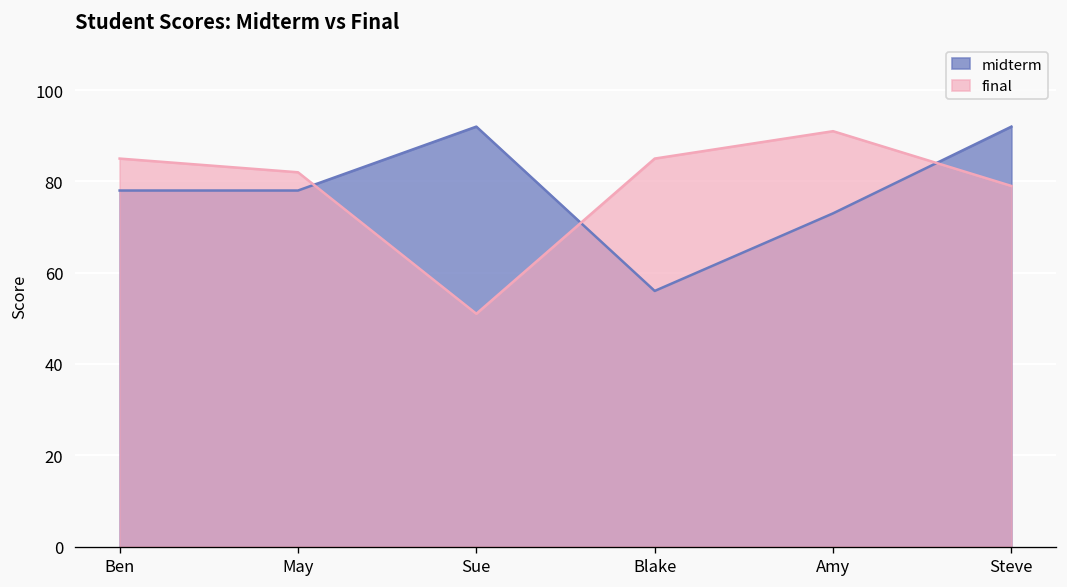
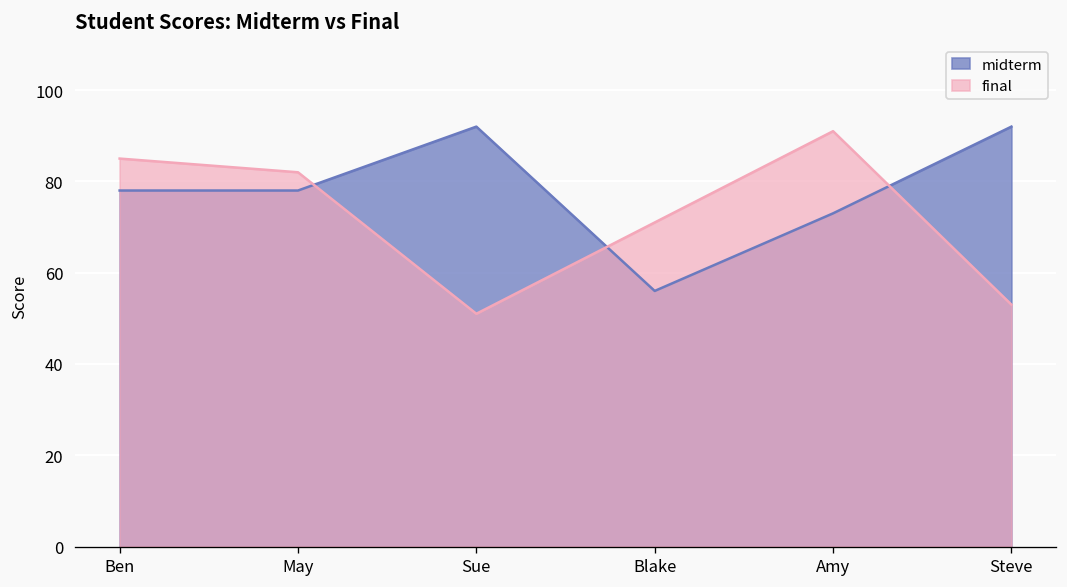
  {
    "midterm": {
      "Ben": 78,
      "May": 78,
      "Sue": 92,
      "Blake": 56,
      "Amy": 73,
      "Steve": 92
    },
    "final": {
      "Ben": 85,
      "May": 82,
      "Sue": 51,
-     "Blake": 85,
+     "Blake": 71,
      "Amy": 91,
-     "Steve": 79
+     "Steve": 53
    }
  }
